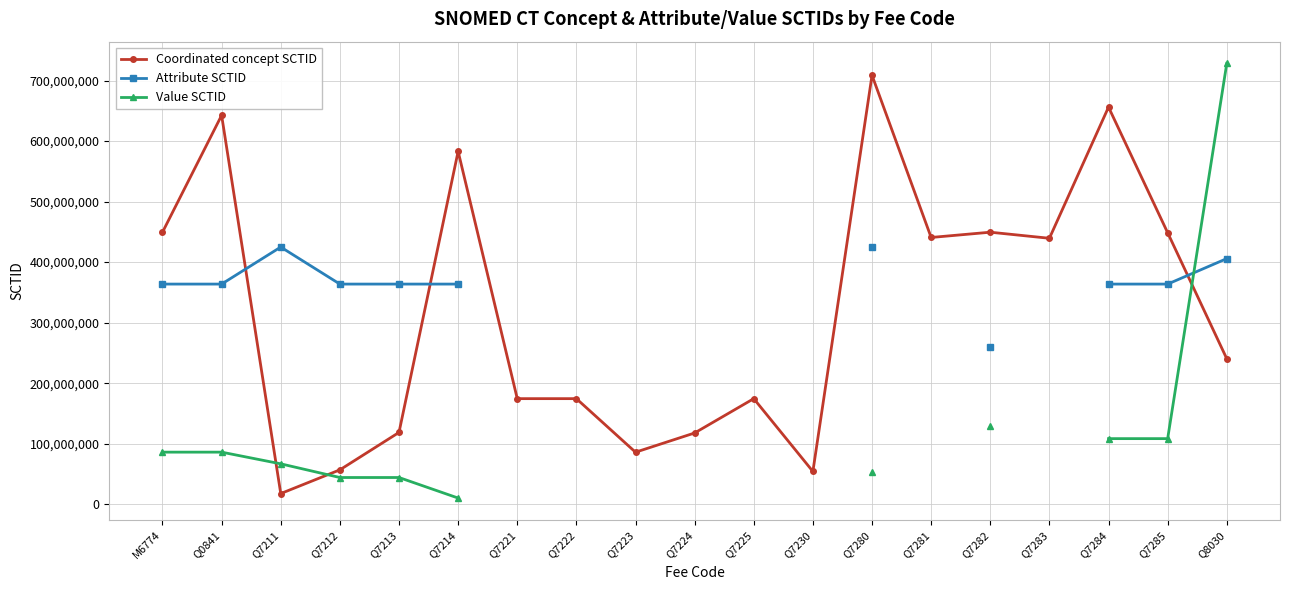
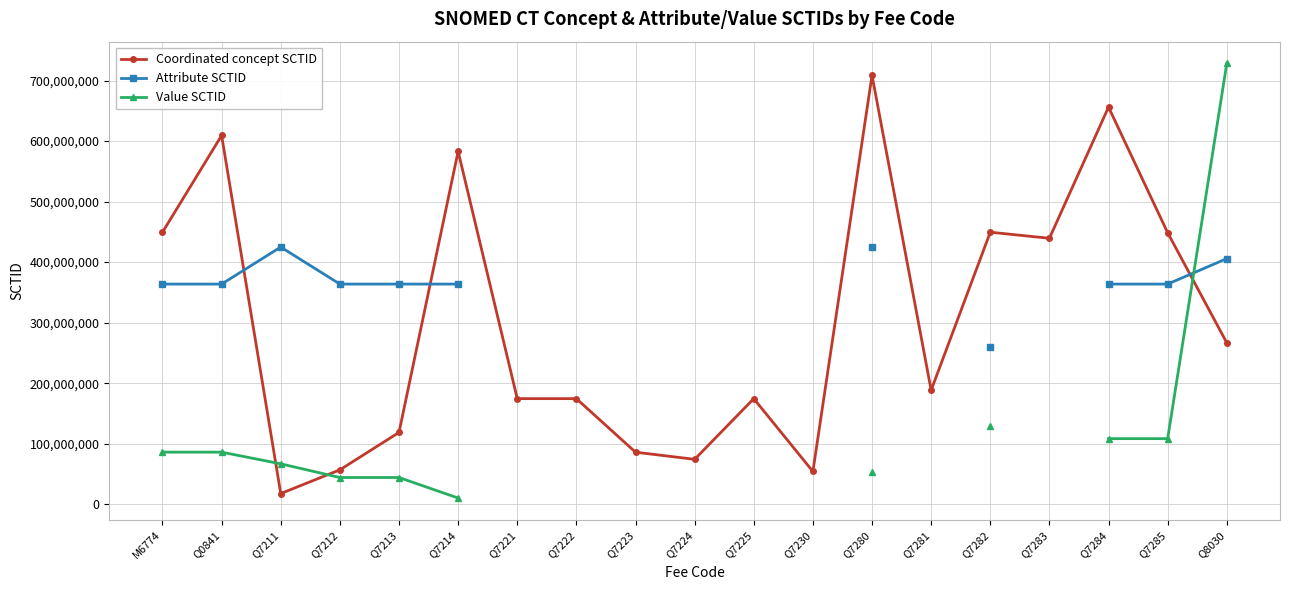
  {
    "Coordinated concept SCTID": {
      "M6774": "450,000,000",
-     "Q0841": "640,000,000",
+     "Q0841": "610,000,000",
      "Q7211": "20,000,000",
      "Q7212": "60,000,000",
      "Q7213": "120,000,000",
      "Q7214": "580,000,000",
      "Q7221": "170,000,000",
      "Q7222": "170,000,000",
      "Q7223": "90,000,000",
-     "Q7224": "120,000,000",
+     "Q7224": "70,000,000",
      "Q7225": "170,000,000",
      "Q7230": "50,000,000",
      "Q7280": "710,000,000",
-     "Q7281": "440,000,000",
+     "Q7281": "190,000,000",
      "Q7282": "450,000,000",
      "Q7283": "440,000,000",
      "Q7284": "660,000,000",
      "Q7285": "450,000,000",
-     "Q8030": "240,000,000"
+     "Q8030": "270,000,000"
    },
    "Attribute SCTID": {
      "M6774": "360,000,000",
      "Q0841": "360,000,000",
      "Q7211": "420,000,000",
      "Q7212": "360,000,000",
      "Q7213": "360,000,000",
      "Q7214": "360,000,000",
      "Q7280": "420,000,000",
      "Q7282": "260,000,000",
      "Q7284": "360,000,000",
      "Q7285": "360,000,000",
      "Q8030": "410,000,000"
    },
    "Value SCTID": {
      "M6774": "90,000,000",
      "Q0841": "90,000,000",
      "Q7211": "70,000,000",
      "Q7212": "40,000,000",
      "Q7213": "40,000,000",
      "Q7214": "10,000,000",
      "Q7280": "50,000,000",
      "Q7282": "130,000,000",
      "Q7284": "110,000,000",
      "Q7285": "110,000,000",
      "Q8030": "730,000,000"
    }
  }
